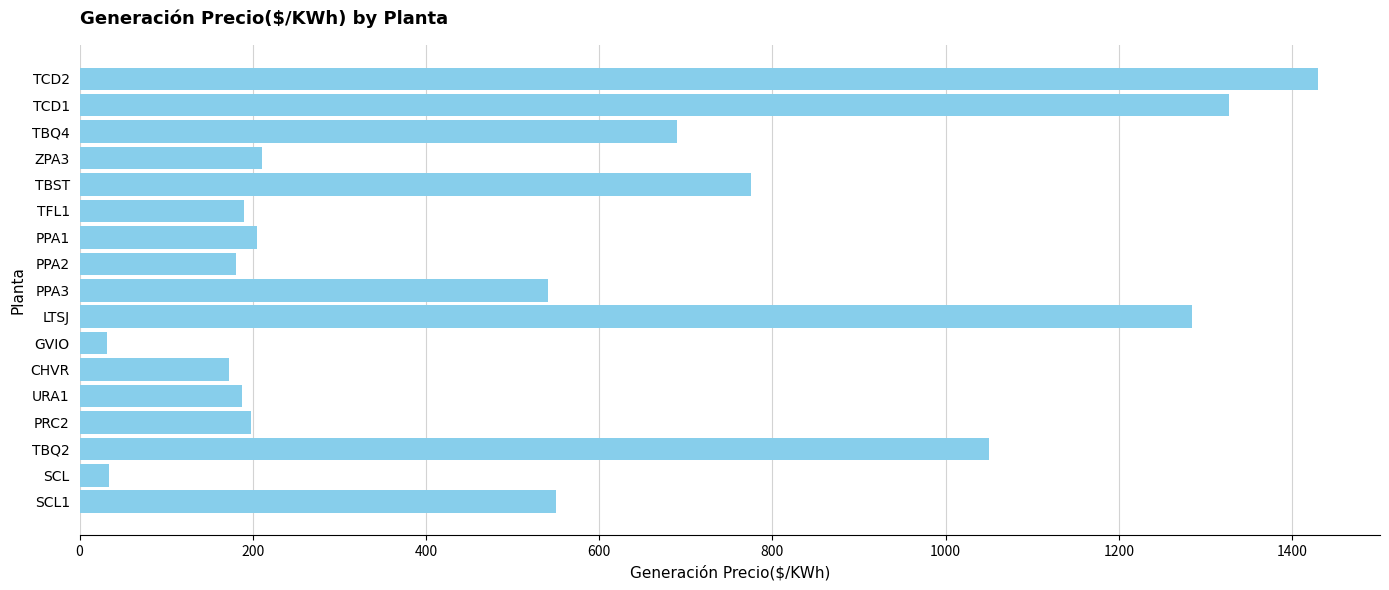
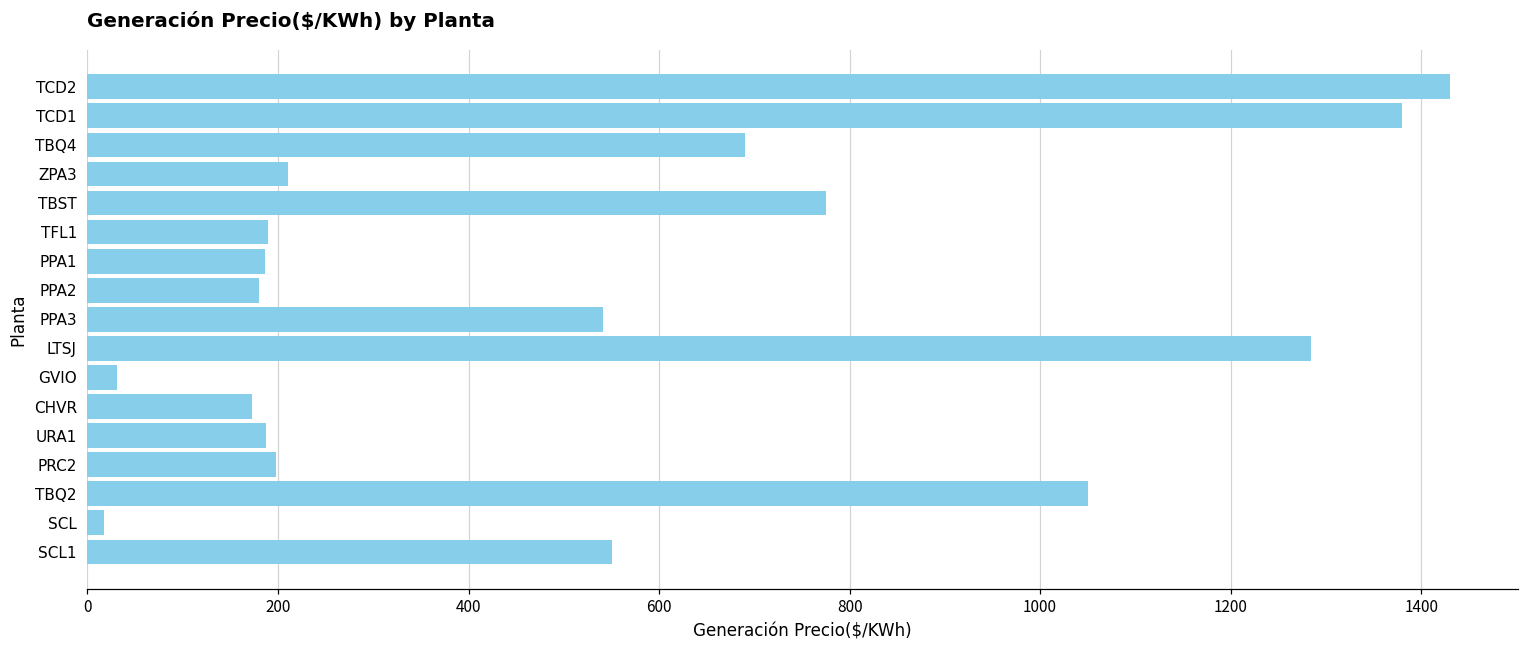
  {
    "TCD2": 1430,
-   "TCD1": 1330,
+   "TCD1": 1380,
    "TBQ4": 690,
    "ZPA3": 210,
    "TBST": 780,
    "TFL1": 190,
-   "PPA1": 210,
+   "PPA1": 190,
    "PPA2": 180,
    "PPA3": 540,
    "LTSJ": 1280,
    "GVIO": 30,
    "CHVR": 170,
    "URA1": 190,
    "PRC2": 200,
    "TBQ2": 1050,
-   "SCL": 30,
+   "SCL": 20,
    "SCL1": 550
  }
